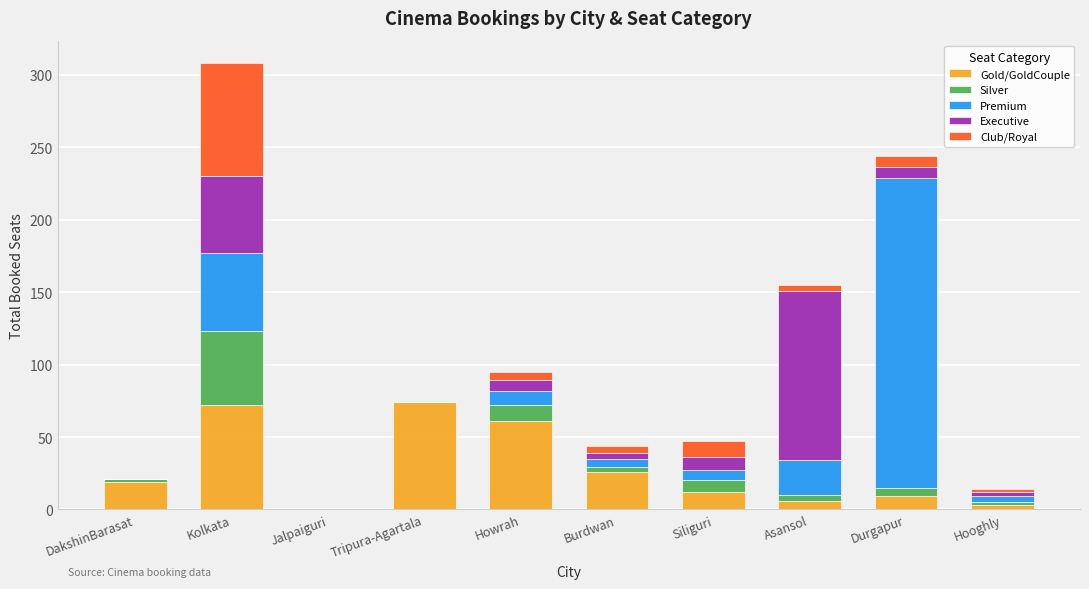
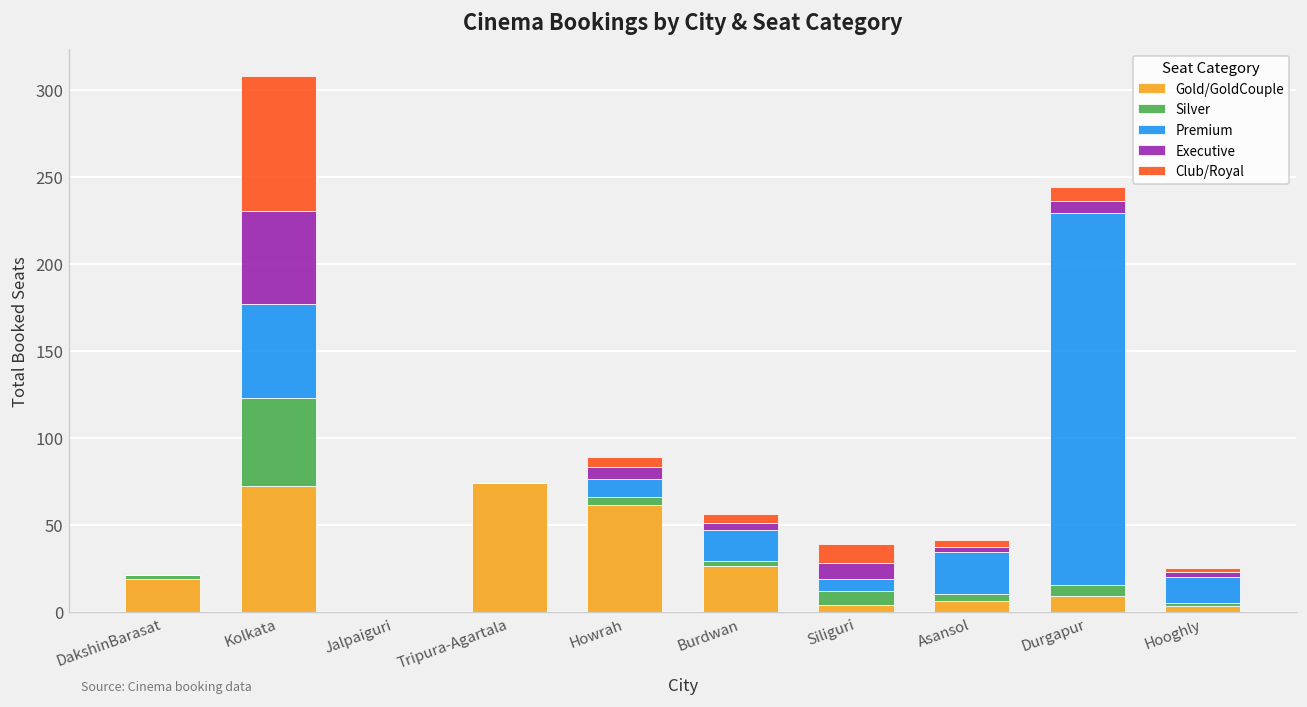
  {
    "Gold/GoldCouple": {
      "DakshinBarasat": 19,
      "Kolkata": 72,
      "Jalpaiguri": 0,
      "Tripura-Agartala": 74,
      "Howrah": 61,
      "Burdwan": 26,
-     "Siliguri": 12,
+     "Siliguri": 4,
      "Asansol": 6,
      "Durgapur": 9,
      "Hooghly": 3
    },
    "Silver": {
      "DakshinBarasat": 2,
      "Kolkata": 51,
      "Jalpaiguri": 0,
      "Tripura-Agartala": 0,
-     "Howrah": 11,
+     "Howrah": 5,
      "Burdwan": 3,
      "Siliguri": 8,
      "Asansol": 4,
      "Durgapur": 6,
      "Hooghly": 2
    },
    "Premium": {
      "DakshinBarasat": 0,
      "Kolkata": 54,
      "Jalpaiguri": 0,
      "Tripura-Agartala": 0,
      "Howrah": 10,
-     "Burdwan": 6,
+     "Burdwan": 18,
      "Siliguri": 7,
      "Asansol": 24,
      "Durgapur": 214,
-     "Hooghly": 4
+     "Hooghly": 15
    },
    "Executive": {
      "DakshinBarasat": 0,
      "Kolkata": 53,
      "Jalpaiguri": 0,
      "Tripura-Agartala": 0,
      "Howrah": 7,
      "Burdwan": 4,
      "Siliguri": 9,
-     "Asansol": 117,
+     "Asansol": 3,
      "Durgapur": 7,
      "Hooghly": 3
    },
    "Club/Royal": {
      "DakshinBarasat": 0,
      "Kolkata": 78,
      "Jalpaiguri": 0,
      "Tripura-Agartala": 0,
      "Howrah": 6,
      "Burdwan": 5,
      "Siliguri": 11,
      "Asansol": 4,
      "Durgapur": 8,
      "Hooghly": 2
    }
  }
